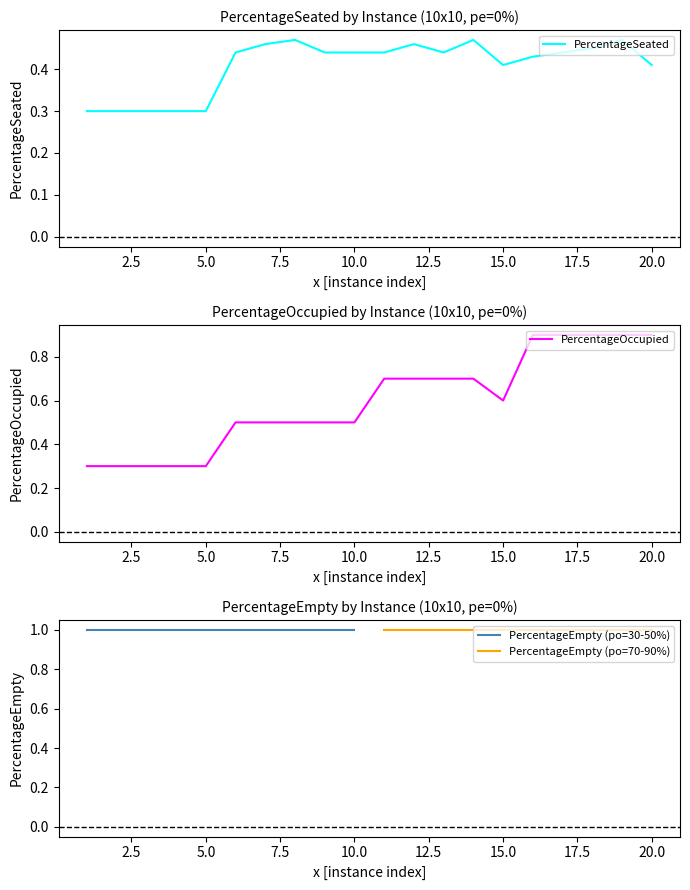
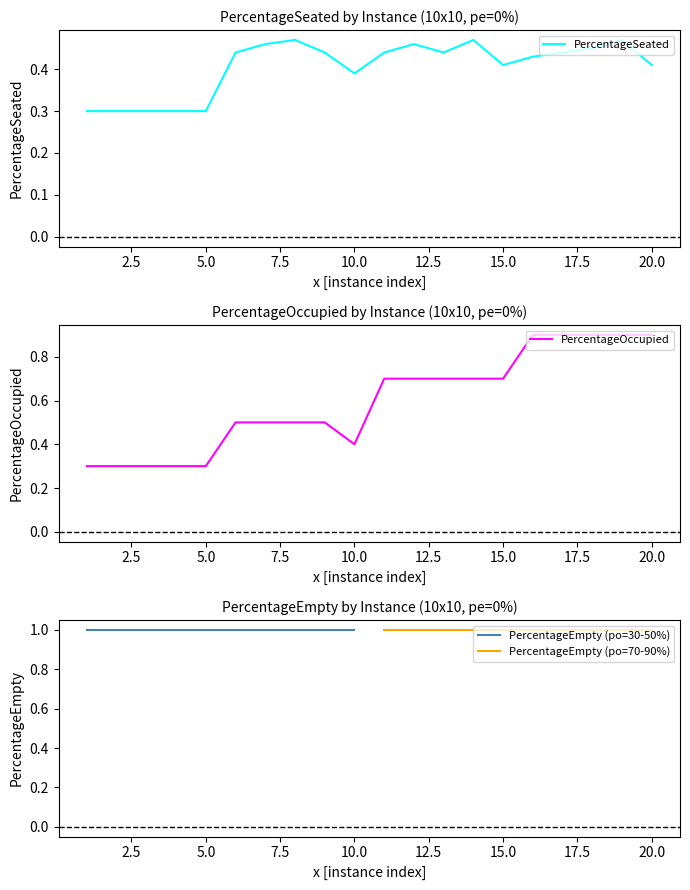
  {
    "PercentageSeated by Instance (10x10, pe=0%)": {
      "5.0": 0.30,
-     "10.0": 0.44,
+     "10.0": 0.39,
      "15.0": 0.41,
      "20.0": 0.41
    },
    "PercentageOccupied by Instance (10x10, pe=0%)": {
      "5.0": 0.3,
-     "10.0": 0.5,
-     "15.0": 0.6
+     "10.0": 0.4,
+     "15.0": 0.7
    },
    "PercentageEmpty by Instance (10x10, pe=0%)": {
      "PercentageEmpty (po=30-50%)": {
        "5.0": 1.00,
        "10.0": 1.00
      }
    }
  }
